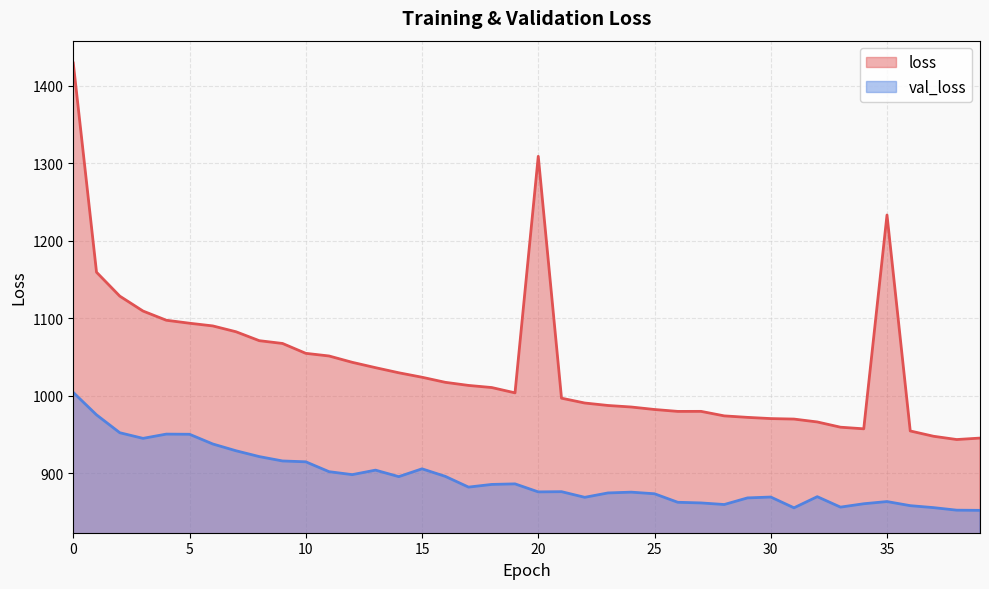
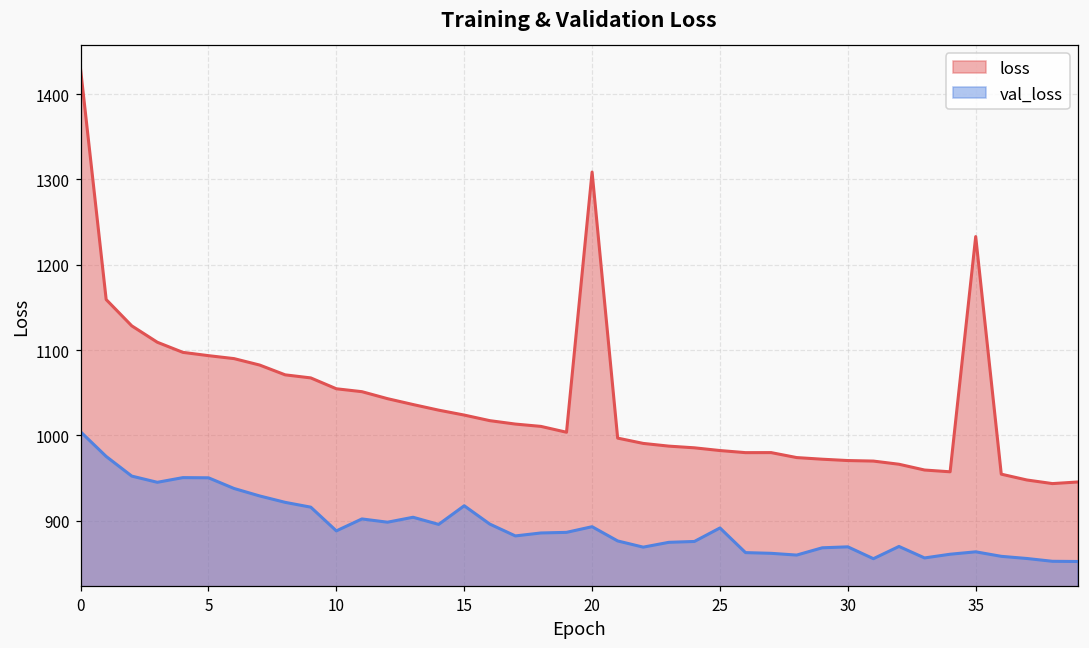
  {
    "loss": {
      "0": 1430,
      "5": 1090,
      "10": 1050,
      "15": 1020,
      "20": 1310,
      "25": 980,
      "30": 970,
      "35": 1230
    },
    "val_loss": {
      "0": 1000,
      "5": 950,
-     "10": 910,
-     "15": 910,
-     "20": 880,
-     "25": 870,
+     "10": 890,
+     "15": 920,
+     "20": 890,
+     "25": 890,
      "30": 870,
      "35": 860
    }
  }
